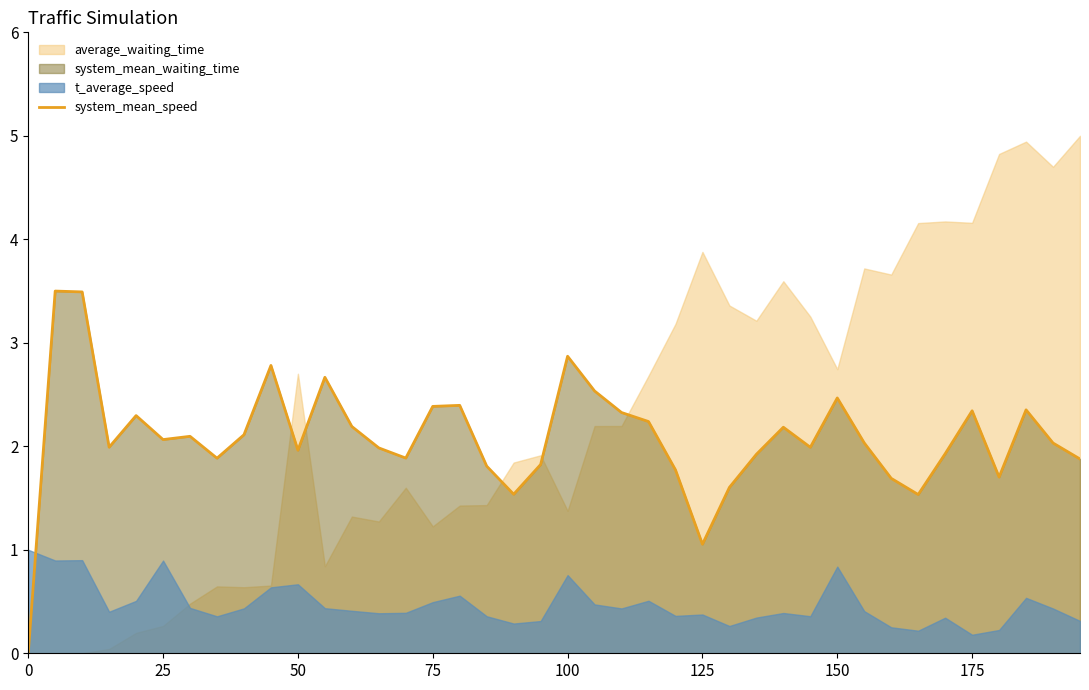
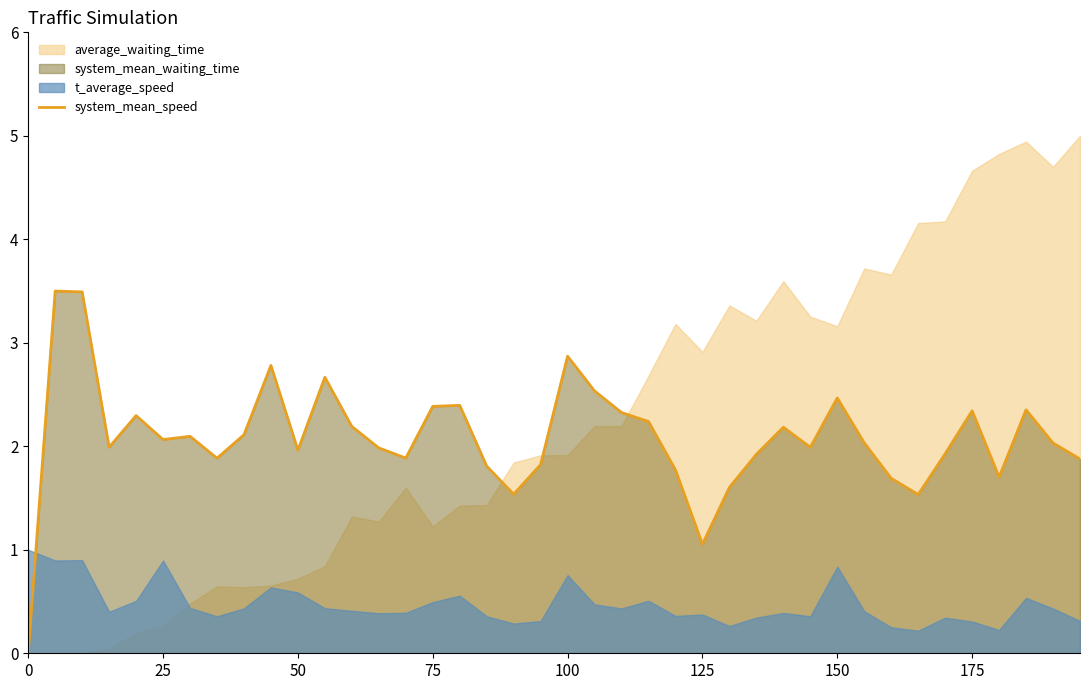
  {
    "average_waiting_time": {
      "25": 0.26,
-     "50": 2.70,
+     "50": 0.72,
      "75": 1.23,
-     "100": 1.38,
-     "125": 3.88,
-     "150": 2.74,
-     "175": 4.16
+     "100": 1.91,
+     "125": 2.91,
+     "150": 3.16,
+     "175": 4.66
    },
    "system_mean_waiting_time": {
      "25": 2.06,
      "50": 1.96,
      "75": 2.39,
      "100": 2.87,
      "125": 1.05,
      "150": 2.47,
      "175": 2.34
    },
    "t_average_speed": {
      "0": 1.00,
      "25": 0.90,
-     "50": 0.67,
+     "50": 0.59,
      "75": 0.49,
      "100": 0.76,
      "125": 0.37,
      "150": 0.84,
-     "175": 0.18
+     "175": 0.31
    }
  }
